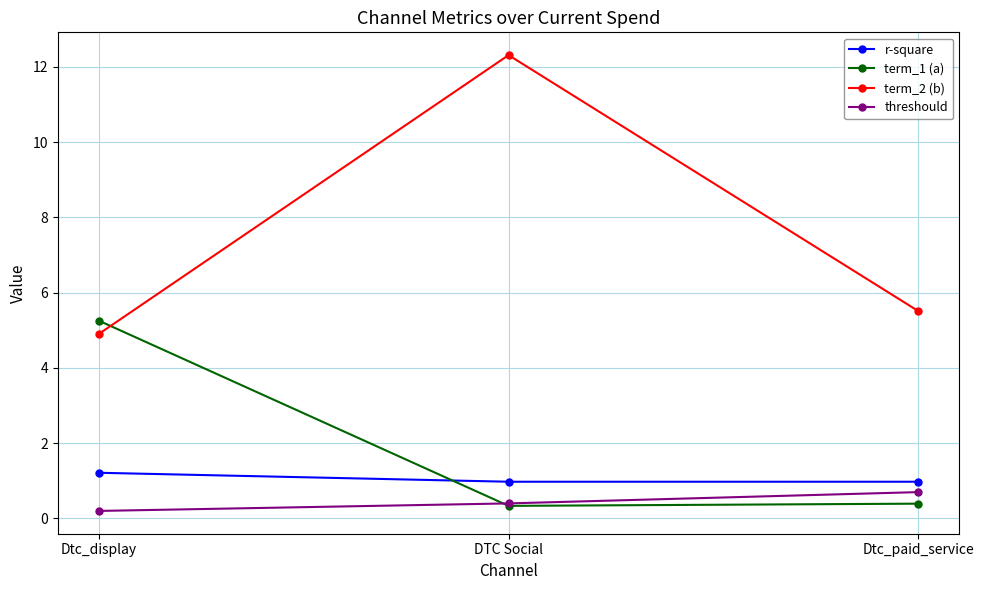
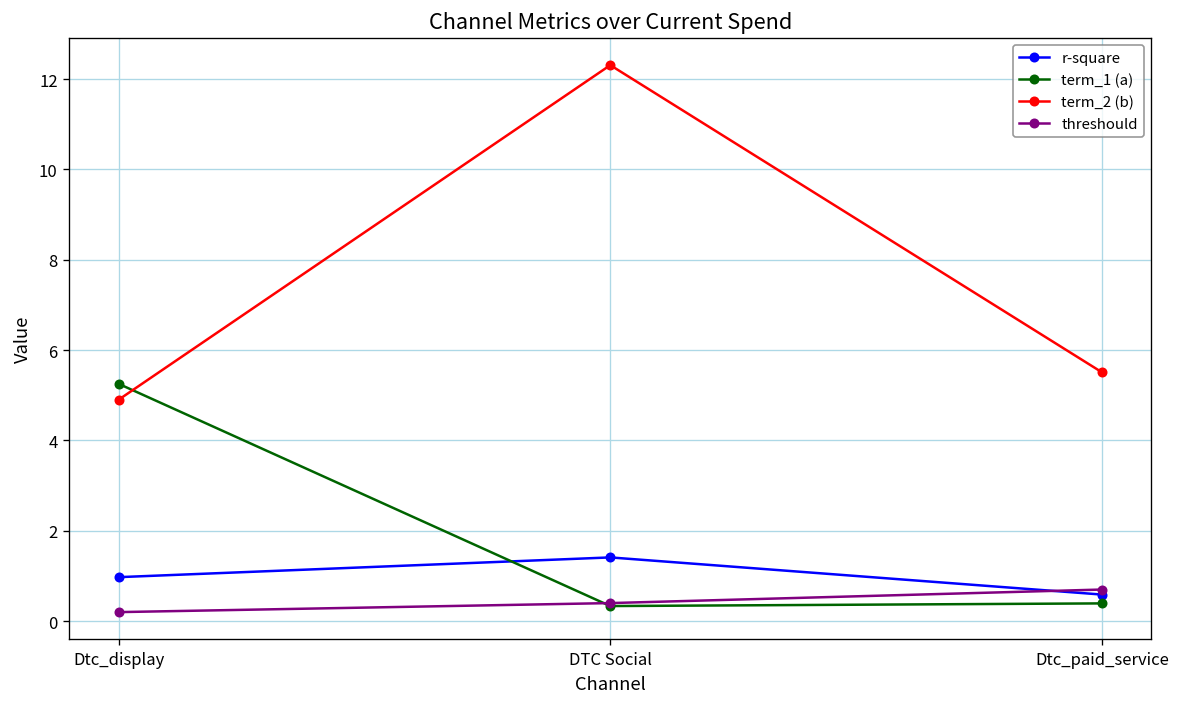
  {
    "r-square": {
-     "Dtc_display": 1.2,
-     "DTC Social": 1.0,
-     "Dtc_paid_service": 1.0
+     "Dtc_display": 1.0,
+     "DTC Social": 1.4,
+     "Dtc_paid_service": 0.6
    },
    "term_1 (a)": {
      "Dtc_display": 5.3,
      "Dtc_paid_service": 0.4
    },
    "term_2 (b)": {
      "Dtc_display": 4.9,
      "DTC Social": 12.3,
      "Dtc_paid_service": 5.5
    },
    "threshould": {
      "Dtc_display": 0.2,
      "Dtc_paid_service": 0.7
    }
  }
